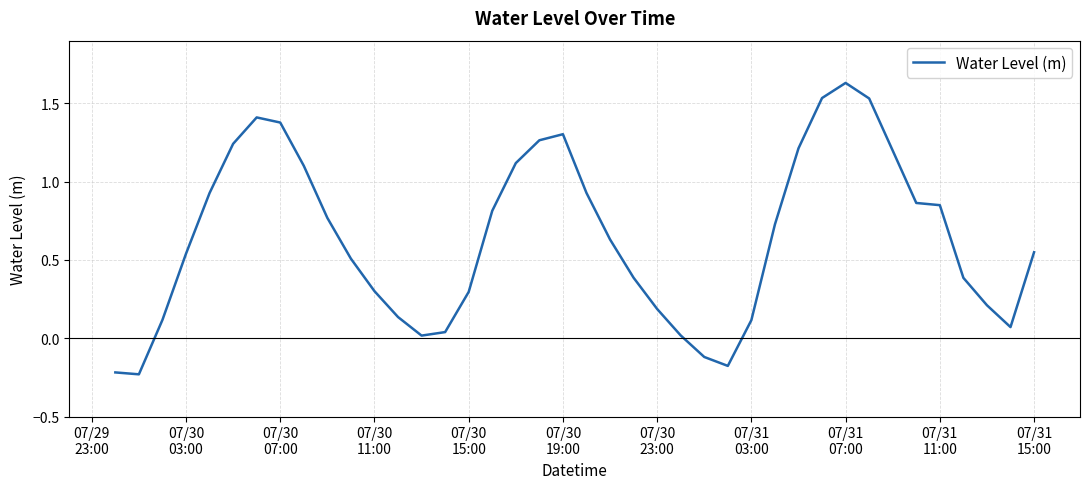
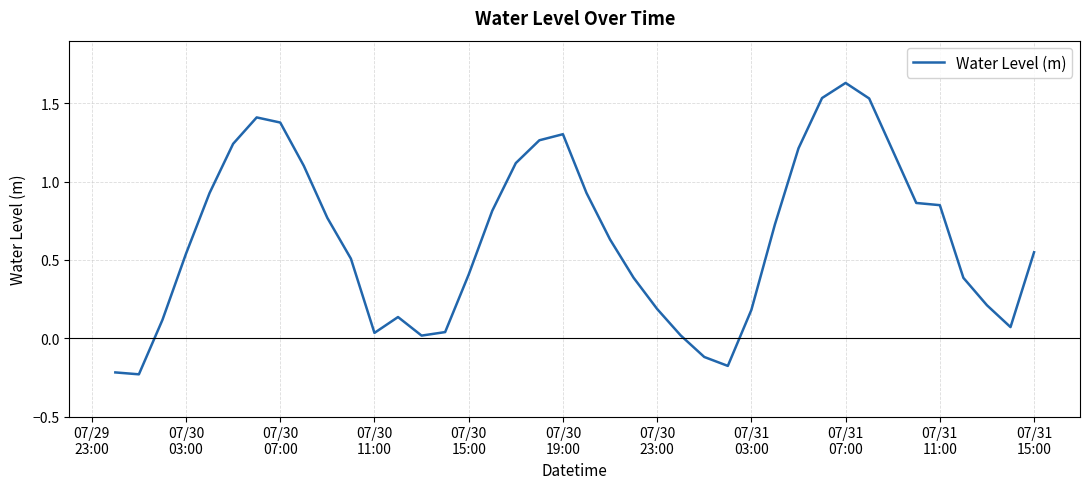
  {
    "07/30 03:00": 0.54,
    "07/30 07:00": 1.38,
-   "07/30 11:00": 0.30,
-   "07/30 15:00": 0.30,
+   "07/30 11:00": 0.03,
+   "07/30 15:00": 0.41,
    "07/30 19:00": 1.30,
    "07/30 23:00": 0.19,
-   "07/31 03:00": 0.12,
+   "07/31 03:00": 0.18,
    "07/31 07:00": 1.63,
    "07/31 11:00": 0.85,
    "07/31 15:00": 0.55
  }
